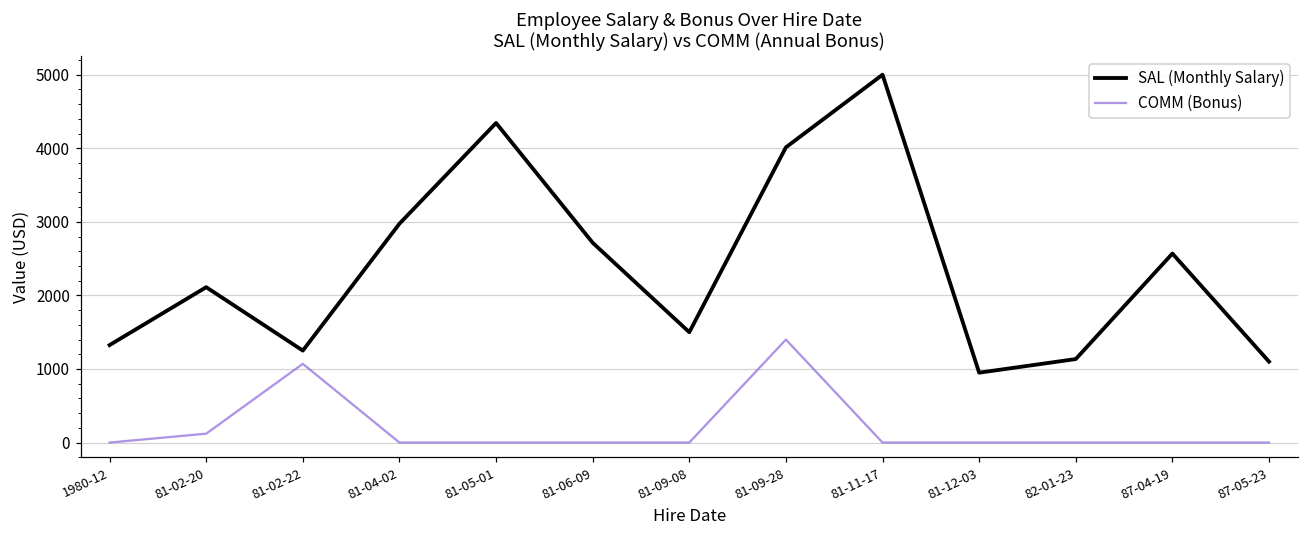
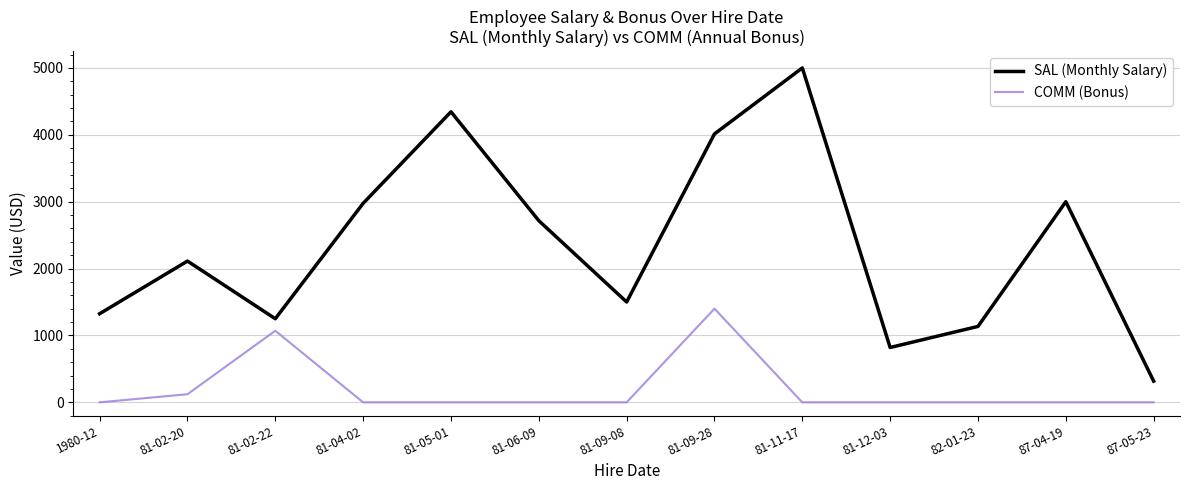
  {
    "SAL (Monthly Salary)": {
      "1980-12": 1300,
      "81-02-20": 2100,
      "81-02-22": 1300,
      "81-04-02": 3000,
      "81-05-01": 4300,
      "81-06-09": 2700,
      "81-09-08": 1500,
      "81-09-28": 4000,
      "81-11-17": 5000,
-     "81-12-03": 1000,
+     "81-12-03": 800,
      "82-01-23": 1100,
-     "87-04-19": 2600,
-     "87-05-23": 1100
+     "87-04-19": 3000,
+     "87-05-23": 300
    },
    "COMM (Bonus)": {
      "1980-12": 0,
      "81-02-20": 100,
      "81-02-22": 1100,
      "81-04-02": 0,
      "81-05-01": 0,
      "81-06-09": 0,
      "81-09-08": 0,
      "81-09-28": 1400,
      "81-11-17": 0,
      "81-12-03": 0,
      "82-01-23": 0,
      "87-04-19": 0,
      "87-05-23": 0
    }
  }
